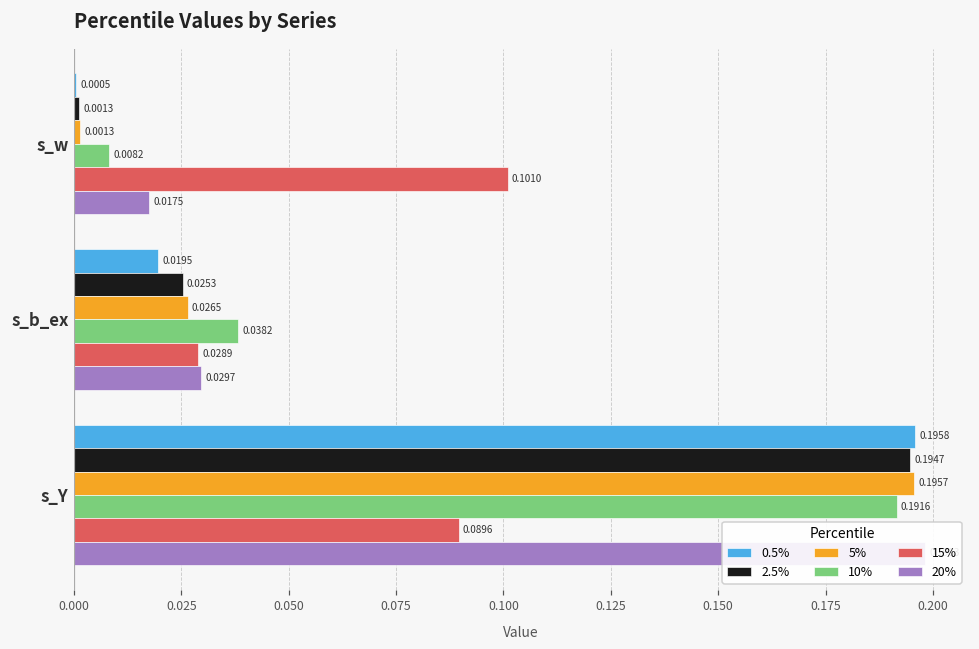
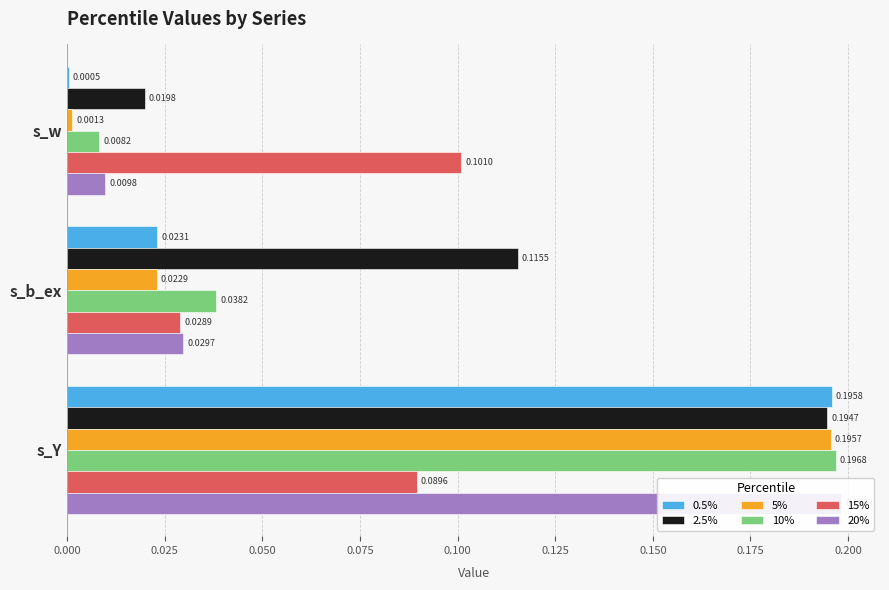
  {
    "0.5%": {
      "s_w": 0.0005,
-     "s_b_ex": 0.0195,
+     "s_b_ex": 0.0231,
      "s_Y": 0.1958
    },
    "2.5%": {
-     "s_w": 0.0013,
-     "s_b_ex": 0.0253,
+     "s_w": 0.0198,
+     "s_b_ex": 0.1155,
      "s_Y": 0.1947
    },
    "5%": {
      "s_w": 0.0013,
-     "s_b_ex": 0.0265,
+     "s_b_ex": 0.0229,
      "s_Y": 0.1957
    },
    "10%": {
      "s_w": 0.0082,
      "s_b_ex": 0.0382,
-     "s_Y": 0.1916
+     "s_Y": 0.1968
    },
    "15%": {
      "s_w": 0.1010,
      "s_b_ex": 0.0289,
      "s_Y": 0.0896
    },
    "20%": {
-     "s_w": 0.0175,
+     "s_w": 0.0098,
      "s_b_ex": 0.0297
    }
  }
